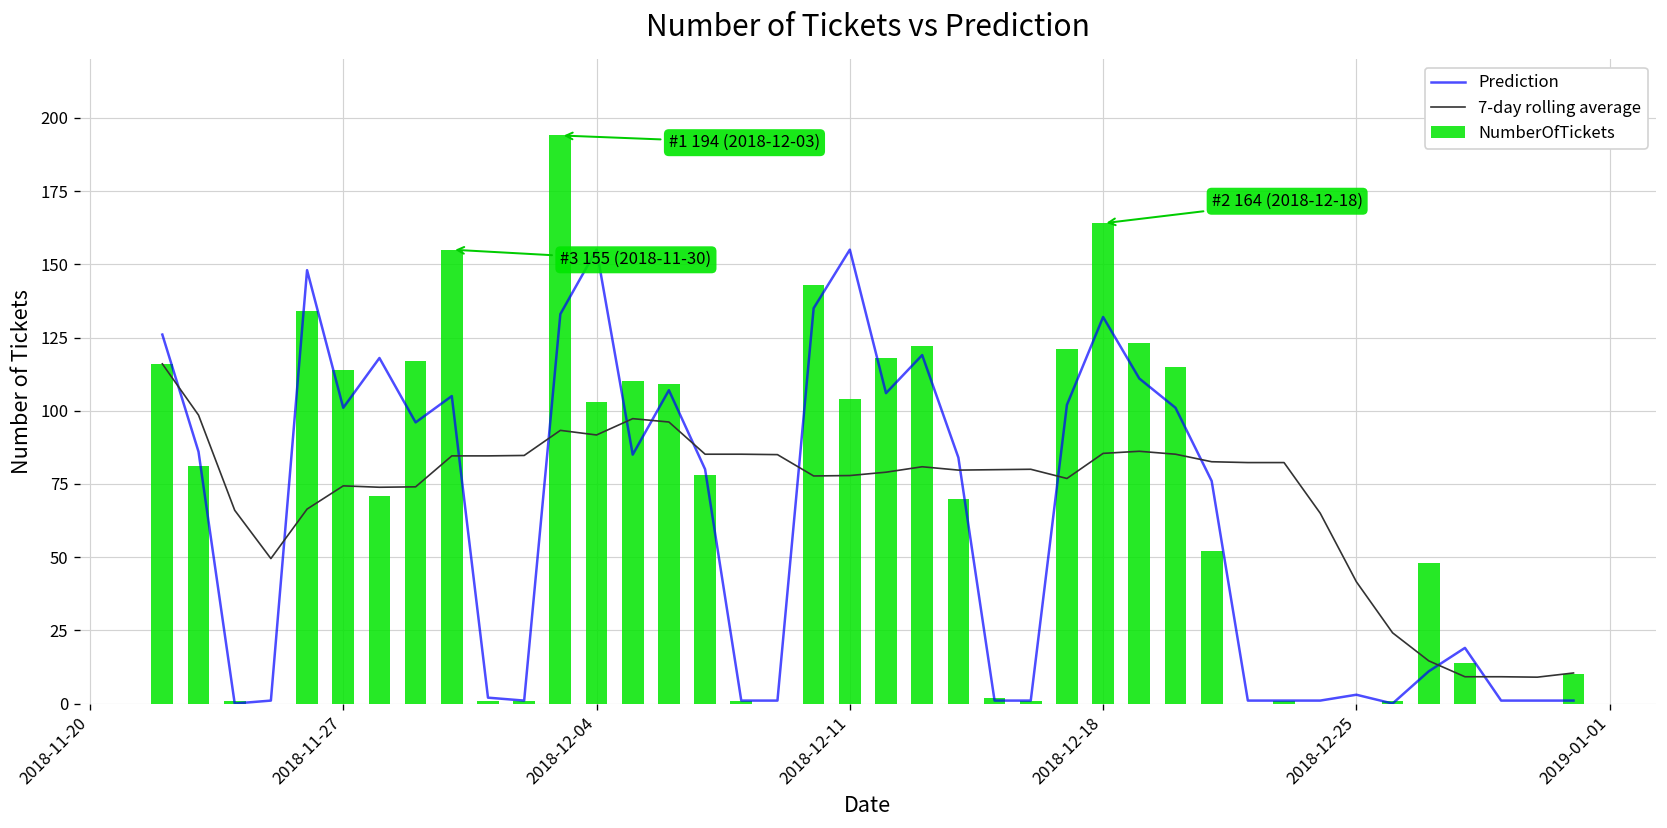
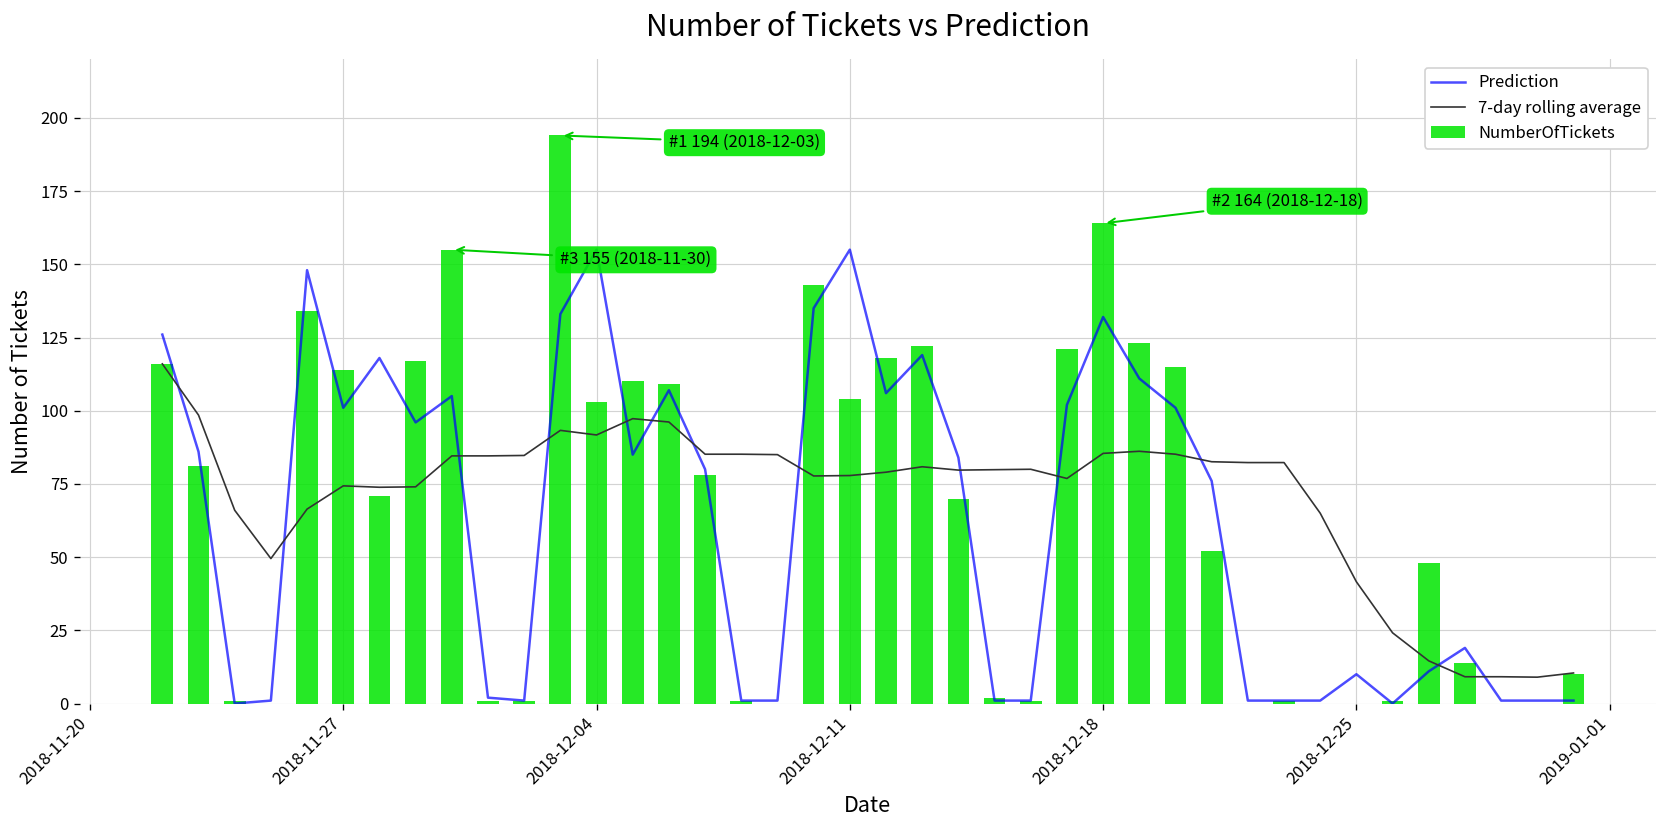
  {
    "Prediction": {
      "2018-11-27": 101,
      "2018-12-11": 155,
      "2018-12-18": 132,
-     "2018-12-25": 3
+     "2018-12-25": 10
    },
    "NumberOfTickets": {
      "2018-11-27": 114,
      "2018-12-04": 103,
      "2018-12-11": 104,
      "2018-12-25": 0
    },
    "7-day rolling average": {
      "2018-11-27": 74,
      "2018-12-04": 92,
      "2018-12-11": 78,
      "2018-12-18": 85,
      "2018-12-25": 42
    }
  }
